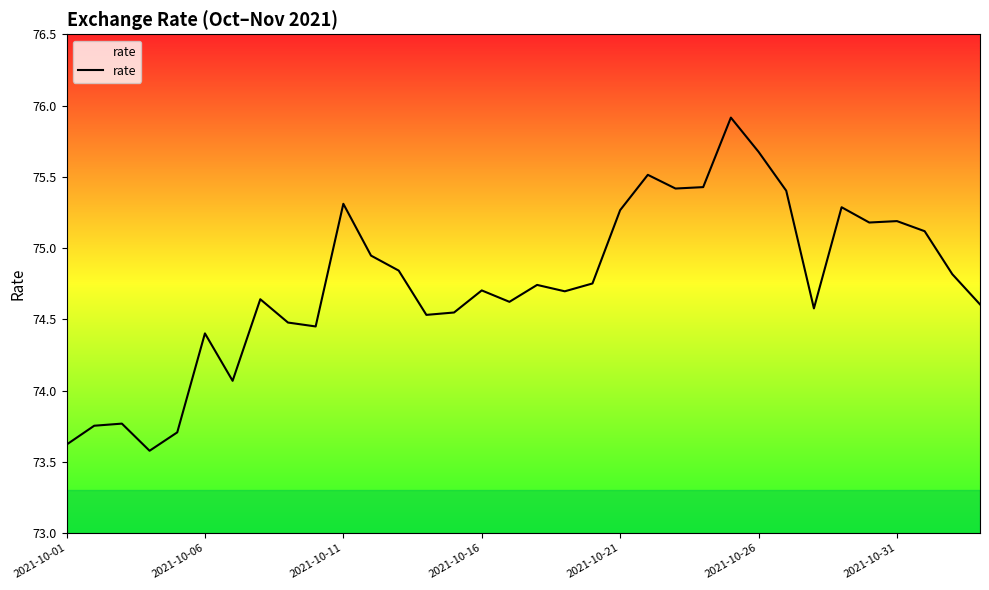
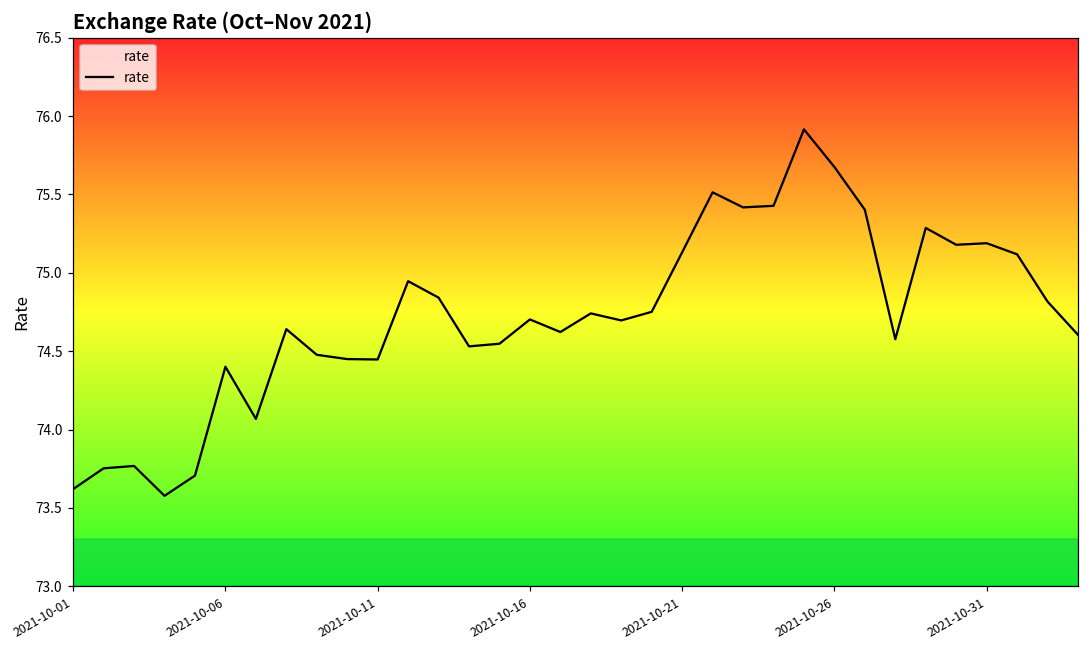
  {
    "2021-10-01": 73.62,
    "2021-10-06": 74.40,
-   "2021-10-11": 75.31,
+   "2021-10-11": 74.45,
    "2021-10-16": 74.70,
-   "2021-10-21": 75.27,
+   "2021-10-21": 75.13,
    "2021-10-26": 75.68,
    "2021-10-31": 75.19
  }
